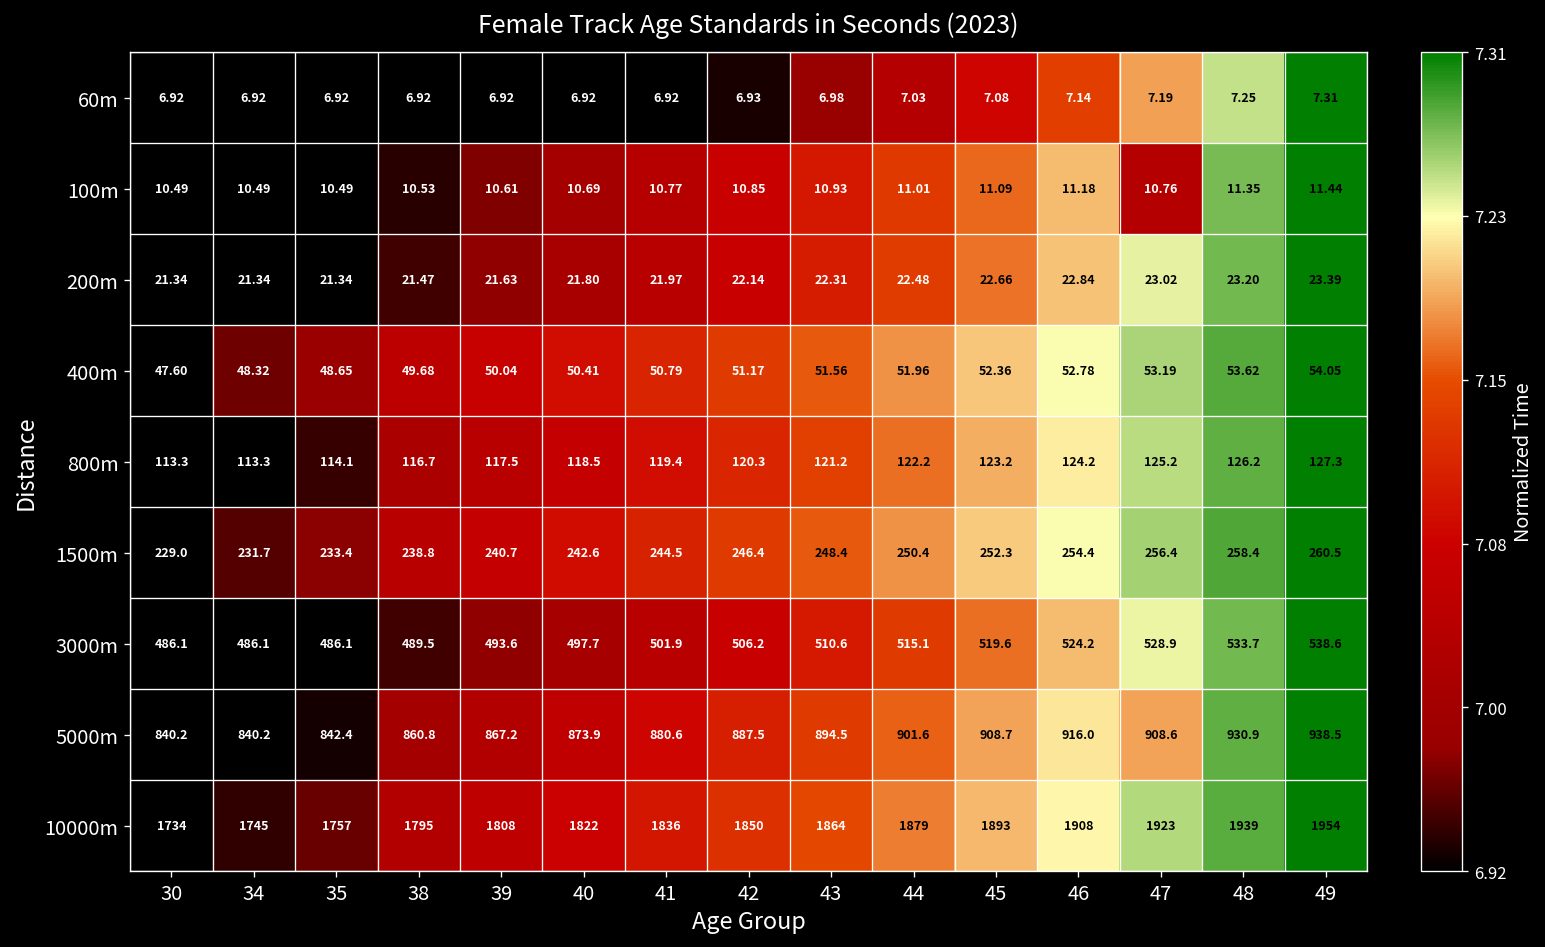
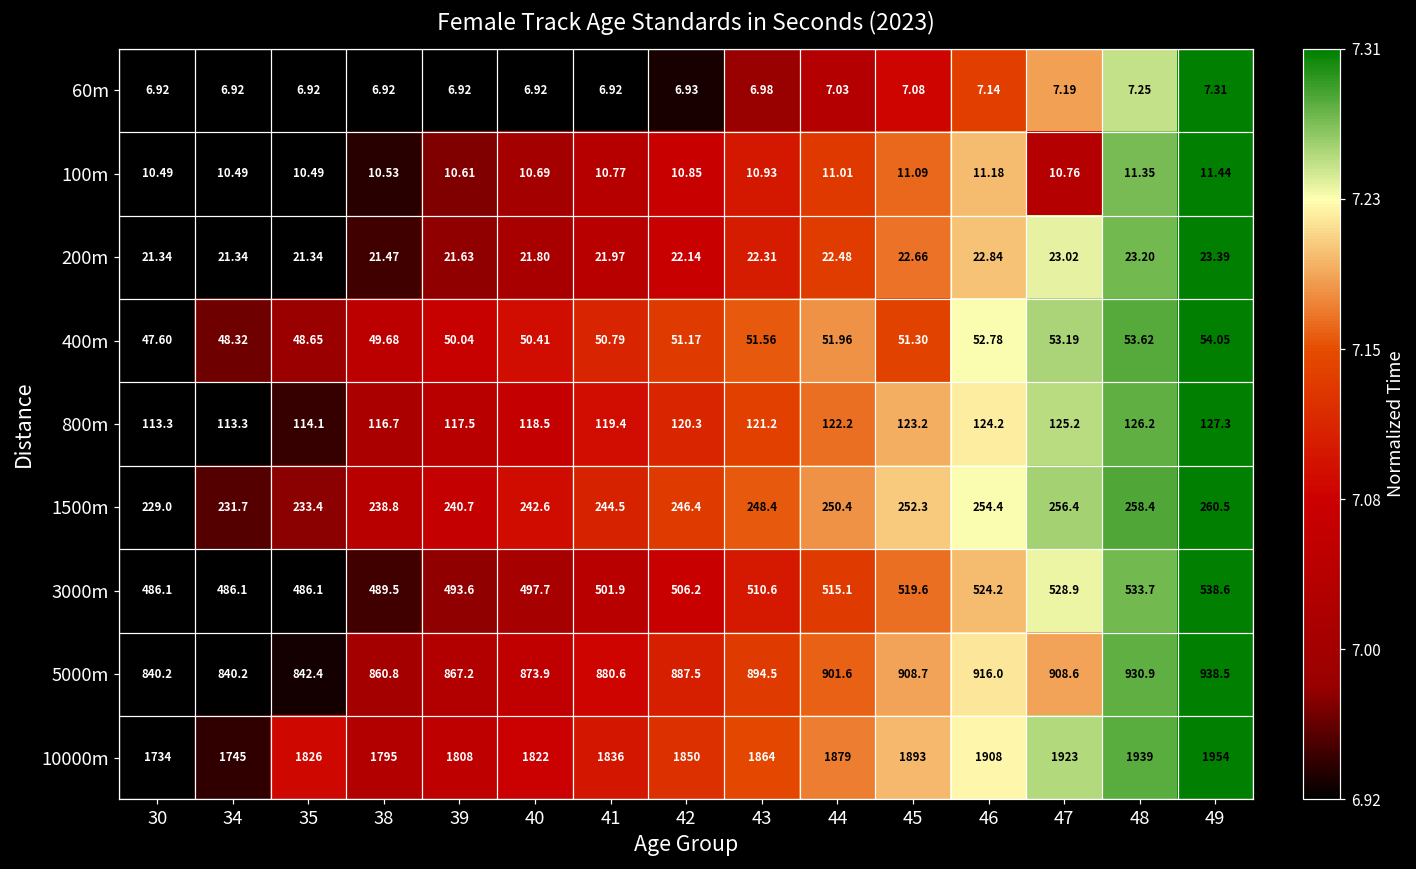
  {
    "60m": {
      "30": 6.92,
      "34": 6.92,
      "35": 6.92,
      "38": 6.92,
      "39": 6.92,
      "40": 6.92,
      "41": 6.92,
      "42": 6.93,
      "43": 6.98,
      "44": 7.03,
      "45": 7.08,
      "46": 7.14,
      "47": 7.19,
      "48": 7.25,
      "49": 7.31
    },
    "100m": {
      "30": 10.49,
      "34": 10.49,
      "35": 10.49,
      "38": 10.53,
      "39": 10.61,
      "40": 10.69,
      "41": 10.77,
      "42": 10.85,
      "43": 10.93,
      "44": 11.01,
      "45": 11.09,
      "46": 11.18,
      "47": 10.76,
      "48": 11.35,
      "49": 11.44
    },
    "200m": {
      "30": 21.34,
      "34": 21.34,
      "35": 21.34,
      "38": 21.47,
      "39": 21.63,
      "40": 21.80,
      "41": 21.97,
      "42": 22.14,
      "43": 22.31,
      "44": 22.48,
      "45": 22.66,
      "46": 22.84,
      "47": 23.02,
      "48": 23.20,
      "49": 23.39
    },
    "400m": {
      "30": 47.60,
      "34": 48.32,
      "35": 48.65,
      "38": 49.68,
      "39": 50.04,
      "40": 50.41,
      "41": 50.79,
      "42": 51.17,
      "43": 51.56,
      "44": 51.96,
-     "45": 52.36,
+     "45": 51.30,
      "46": 52.78,
      "47": 53.19,
      "48": 53.62,
      "49": 54.05
    },
    "800m": {
      "30": 113.3,
      "34": 113.3,
      "35": 114.1,
      "38": 116.7,
      "39": 117.5,
      "40": 118.5,
      "41": 119.4,
      "42": 120.3,
      "43": 121.2,
      "44": 122.2,
      "45": 123.2,
      "46": 124.2,
      "47": 125.2,
      "48": 126.2,
      "49": 127.3
    },
    "1500m": {
      "30": 229.0,
      "34": 231.7,
      "35": 233.4,
      "38": 238.8,
      "39": 240.7,
      "40": 242.6,
      "41": 244.5,
      "42": 246.4,
      "43": 248.4,
      "44": 250.4,
      "45": 252.3,
      "46": 254.4,
      "47": 256.4,
      "48": 258.4,
      "49": 260.5
    },
    "3000m": {
      "30": 486.1,
      "34": 486.1,
      "35": 486.1,
      "38": 489.5,
      "39": 493.6,
      "40": 497.7,
      "41": 501.9,
      "42": 506.2,
      "43": 510.6,
      "44": 515.1,
      "45": 519.6,
      "46": 524.2,
      "47": 528.9,
      "48": 533.7,
      "49": 538.6
    },
    "5000m": {
      "30": 840.2,
      "34": 840.2,
      "35": 842.4,
      "38": 860.8,
      "39": 867.2,
      "40": 873.9,
      "41": 880.6,
      "42": 887.5,
      "43": 894.5,
      "44": 901.6,
      "45": 908.7,
      "46": 916.0,
      "47": 908.6,
      "48": 930.9,
      "49": 938.5
    },
    "10000m": {
      "30": 1734,
      "34": 1745,
-     "35": 1757,
+     "35": 1826,
      "38": 1795,
      "39": 1808,
      "40": 1822,
      "41": 1836,
      "42": 1850,
      "43": 1864,
      "44": 1879,
      "45": 1893,
      "46": 1908,
      "47": 1923,
      "48": 1939,
      "49": 1954
    }
  }
